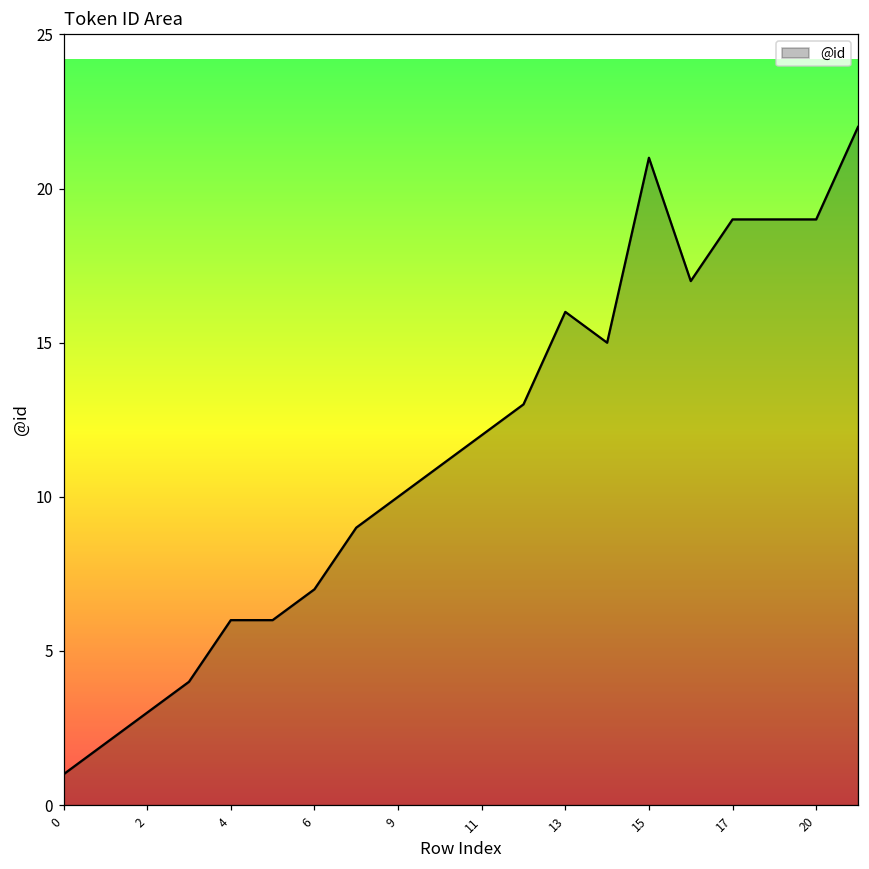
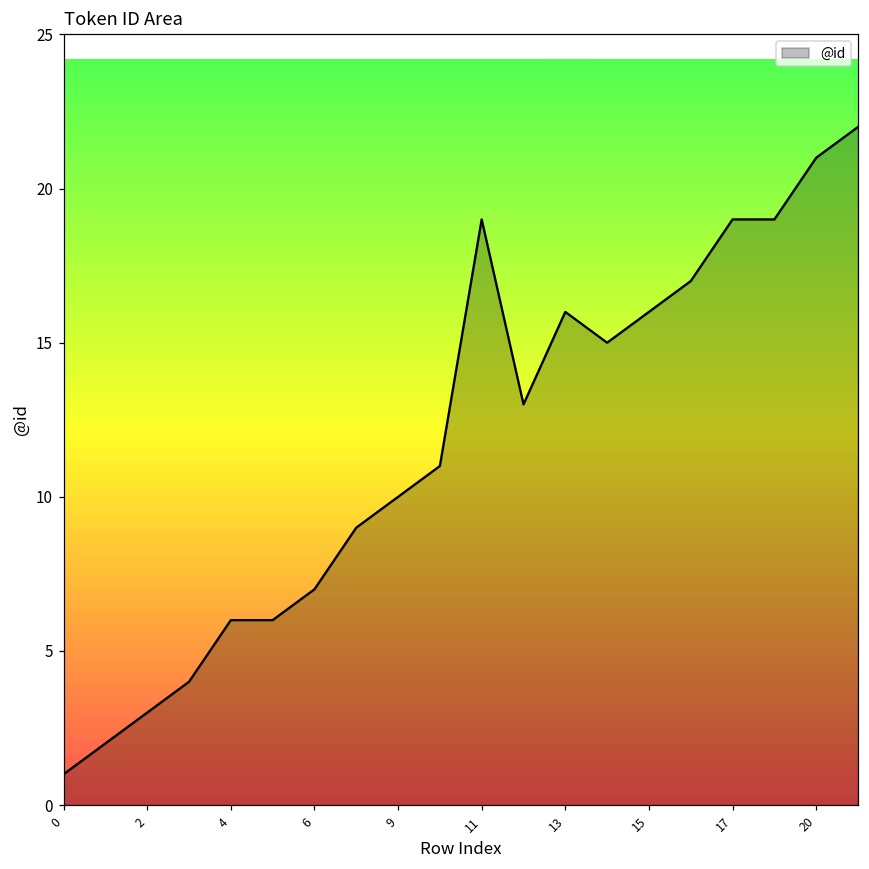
  {
    "0": 1,
    "2": 3,
    "4": 6,
    "6": 7,
    "9": 10,
-   "11": 12,
+   "11": 19,
    "13": 16,
-   "15": 21,
+   "15": 16,
    "17": 19,
-   "20": 19
+   "20": 21
  }
